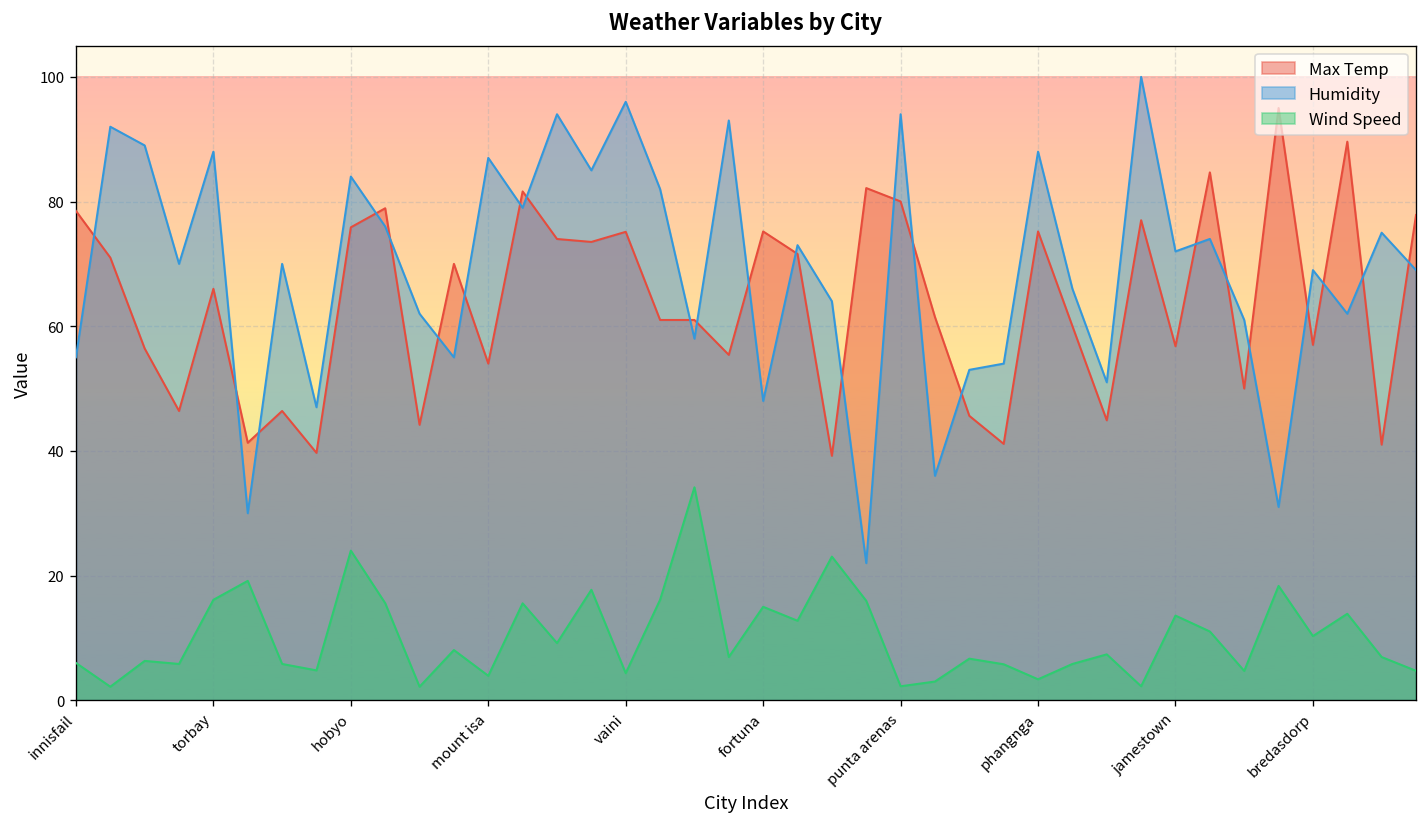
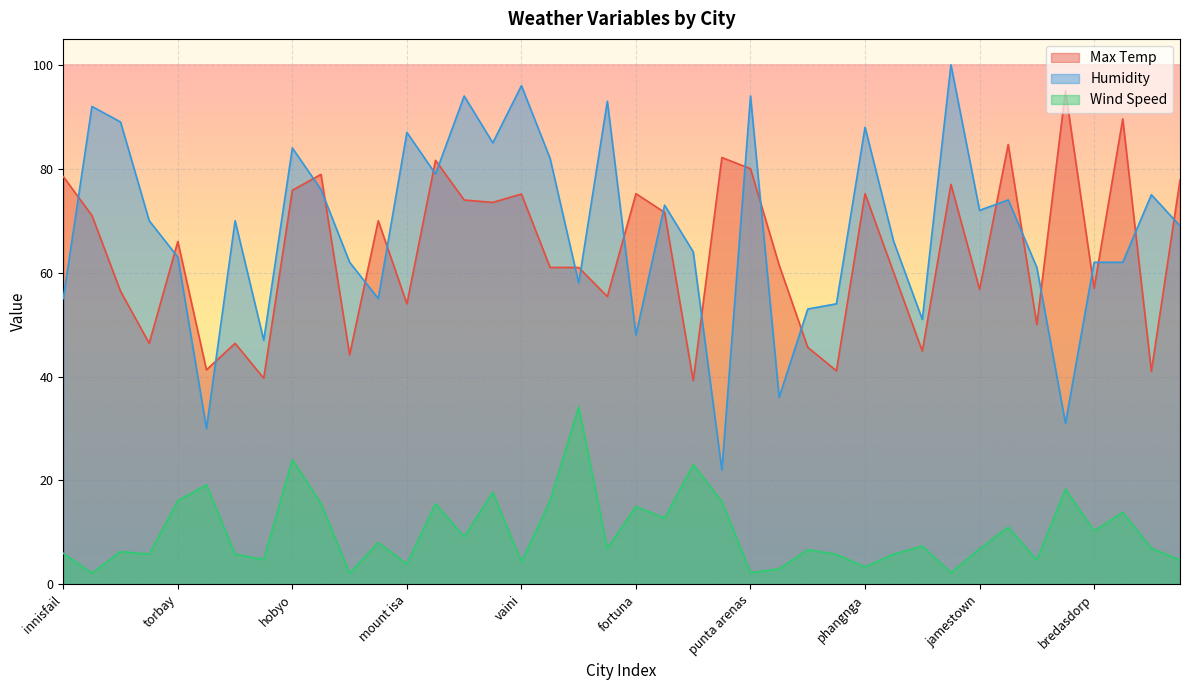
  {
    "Max Temp": {
      "innisfail": 78,
      "torbay": 66,
      "hobyo": 76,
      "mount isa": 54,
      "vaini": 75,
      "fortuna": 75,
      "punta arenas": 80,
      "phangnga": 75,
      "jamestown": 57,
      "bredasdorp": 57
    },
    "Humidity": {
      "innisfail": 55,
-     "torbay": 88,
+     "torbay": 63,
      "hobyo": 84,
      "mount isa": 87,
      "vaini": 96,
      "fortuna": 48,
      "punta arenas": 94,
      "phangnga": 88,
      "jamestown": 72,
-     "bredasdorp": 69
+     "bredasdorp": 62
    },
    "Wind Speed": {
      "innisfail": 6,
      "torbay": 16,
      "hobyo": 24,
      "mount isa": 4,
      "vaini": 4,
      "fortuna": 15,
      "punta arenas": 2,
      "phangnga": 3,
-     "jamestown": 14,
+     "jamestown": 7,
      "bredasdorp": 10
    }
  }
